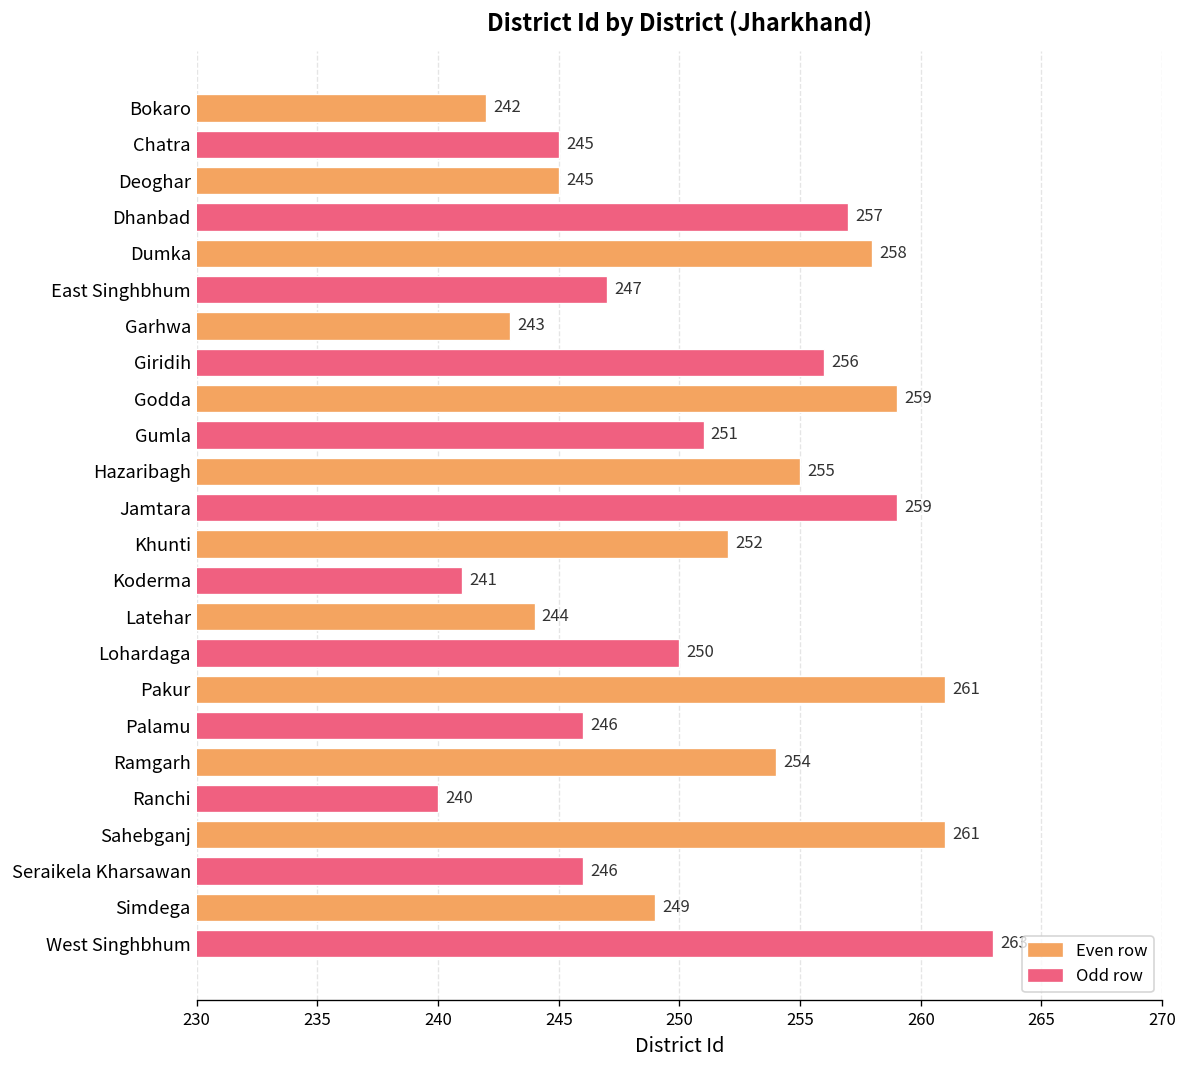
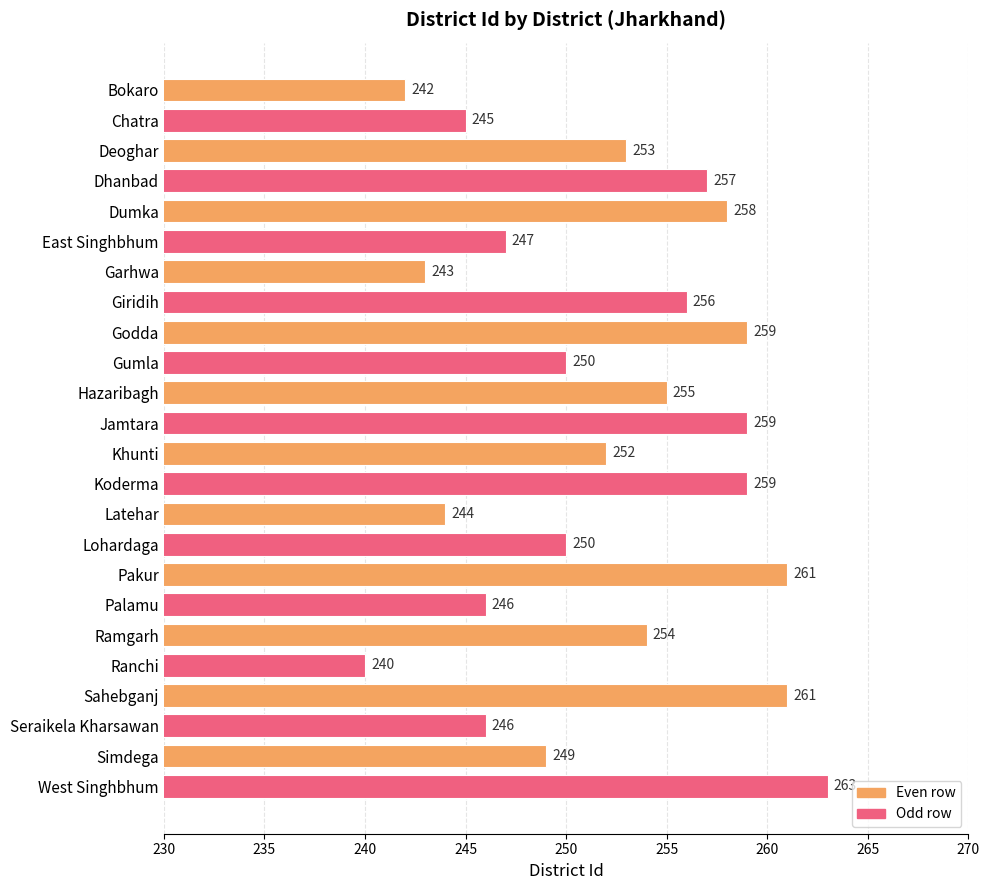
  {
    "Bokaro": 242,
    "Chatra": 245,
-   "Deoghar": 245,
+   "Deoghar": 253,
    "Dhanbad": 257,
    "Dumka": 258,
    "East Singhbhum": 247,
    "Garhwa": 243,
    "Giridih": 256,
    "Godda": 259,
-   "Gumla": 251,
+   "Gumla": 250,
    "Hazaribagh": 255,
    "Jamtara": 259,
    "Khunti": 252,
-   "Koderma": 241,
+   "Koderma": 259,
    "Latehar": 244,
    "Lohardaga": 250,
    "Pakur": 261,
    "Palamu": 246,
    "Ramgarh": 254,
    "Ranchi": 240,
    "Sahebganj": 261,
    "Seraikela Kharsawan": 246,
    "Simdega": 249
  }
